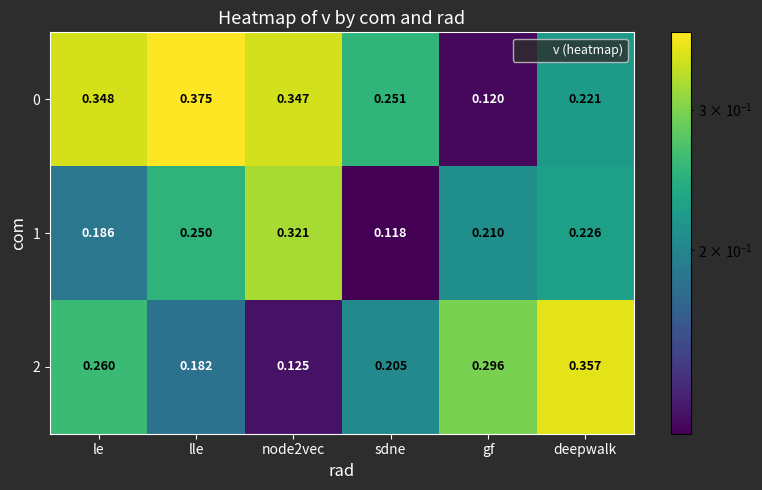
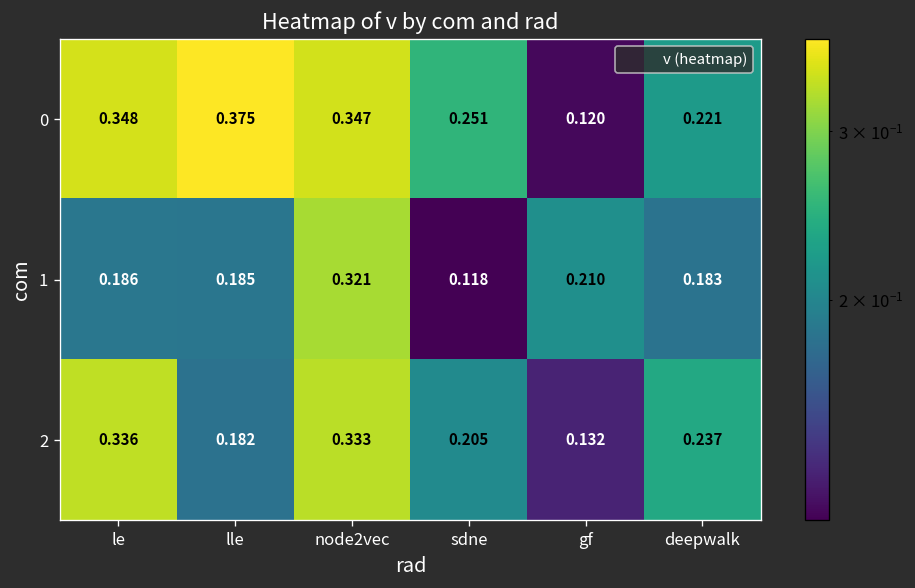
  {
    "0": {
      "le": 0.348,
      "lle": 0.375,
      "node2vec": 0.347,
      "sdne": 0.251,
      "gf": 0.120,
      "deepwalk": 0.221
    },
    "1": {
      "le": 0.186,
-     "lle": 0.250,
+     "lle": 0.185,
      "node2vec": 0.321,
      "sdne": 0.118,
      "gf": 0.210,
-     "deepwalk": 0.226
+     "deepwalk": 0.183
    },
    "2": {
-     "le": 0.260,
+     "le": 0.336,
      "lle": 0.182,
-     "node2vec": 0.125,
+     "node2vec": 0.333,
      "sdne": 0.205,
-     "gf": 0.296,
-     "deepwalk": 0.357
+     "gf": 0.132,
+     "deepwalk": 0.237
    }
  }
